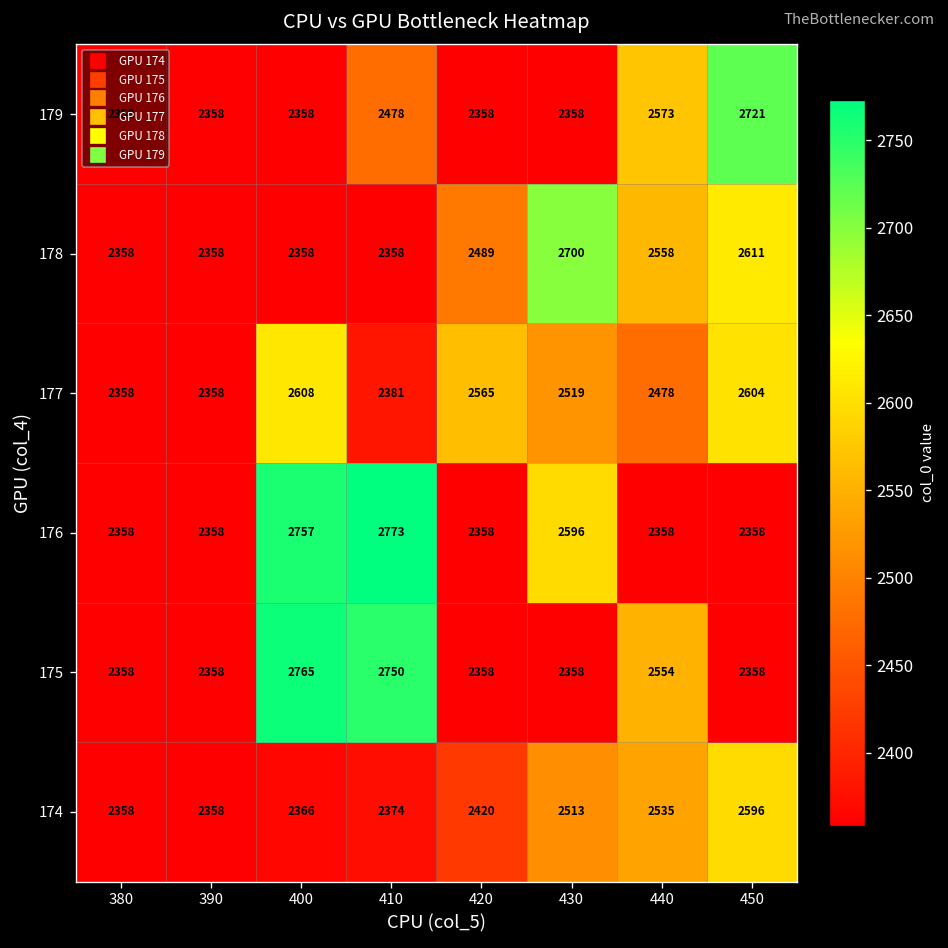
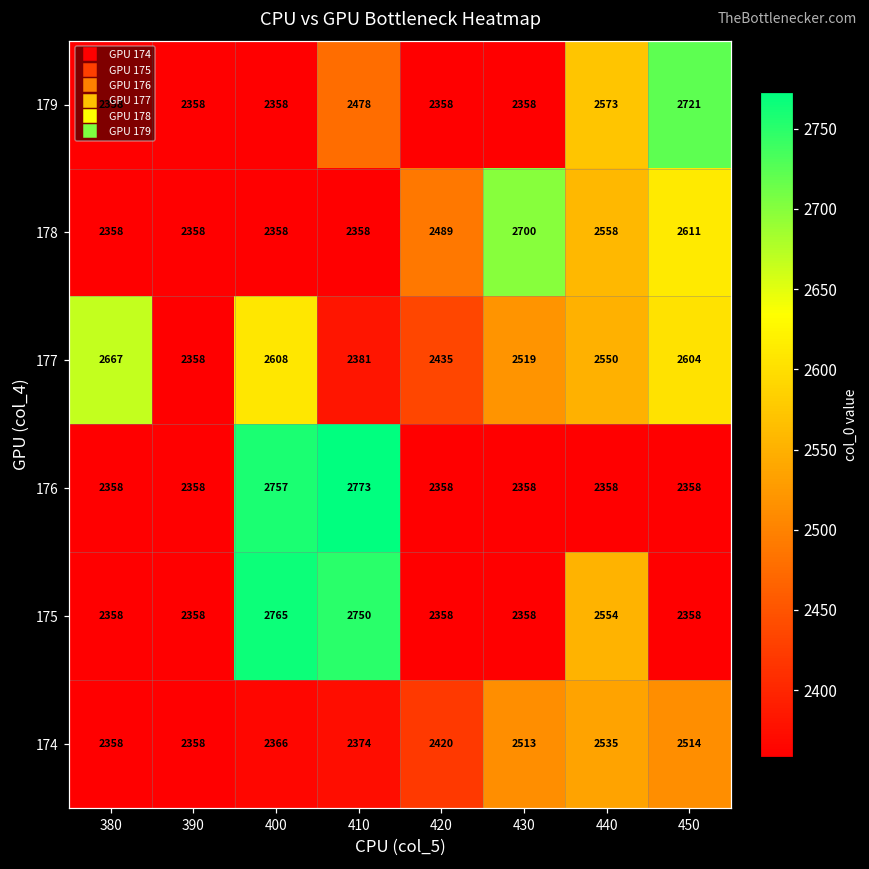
  {
    "179": {
      "390": 2358,
      "400": 2358,
      "410": 2478,
      "420": 2358,
      "430": 2358,
      "440": 2573,
      "450": 2721
    },
    "178": {
      "380": 2358,
      "390": 2358,
      "400": 2358,
      "410": 2358,
      "420": 2489,
      "430": 2700,
      "440": 2558,
      "450": 2611
    },
    "177": {
-     "380": 2358,
+     "380": 2667,
      "390": 2358,
      "400": 2608,
      "410": 2381,
-     "420": 2565,
+     "420": 2435,
      "430": 2519,
-     "440": 2478,
+     "440": 2550,
      "450": 2604
    },
    "176": {
      "380": 2358,
      "390": 2358,
      "400": 2757,
      "410": 2773,
      "420": 2358,
-     "430": 2596,
+     "430": 2358,
      "440": 2358,
      "450": 2358
    },
    "175": {
      "380": 2358,
      "390": 2358,
      "400": 2765,
      "410": 2750,
      "420": 2358,
      "430": 2358,
      "440": 2554,
      "450": 2358
    },
    "174": {
      "380": 2358,
      "390": 2358,
      "400": 2366,
      "410": 2374,
      "420": 2420,
      "430": 2513,
      "440": 2535,
-     "450": 2596
+     "450": 2514
    }
  }
